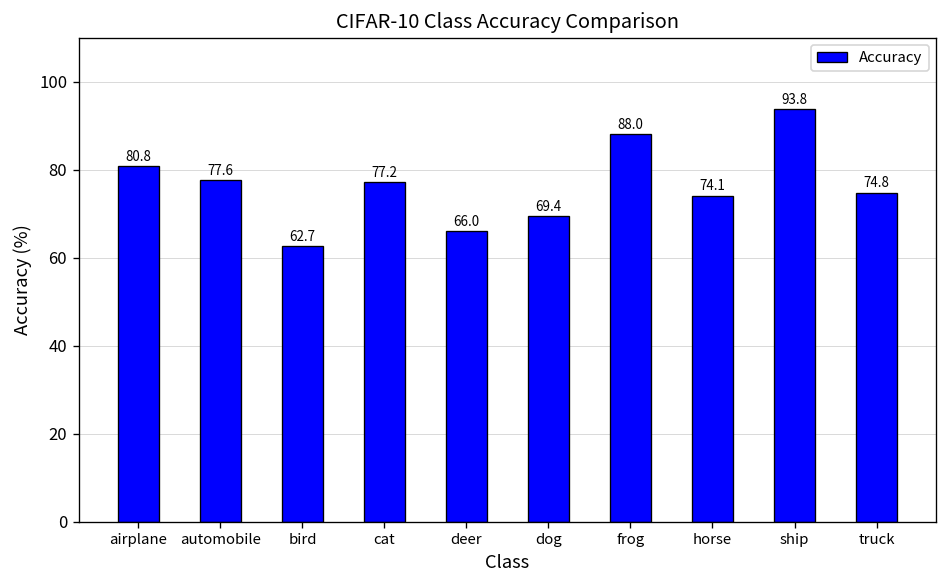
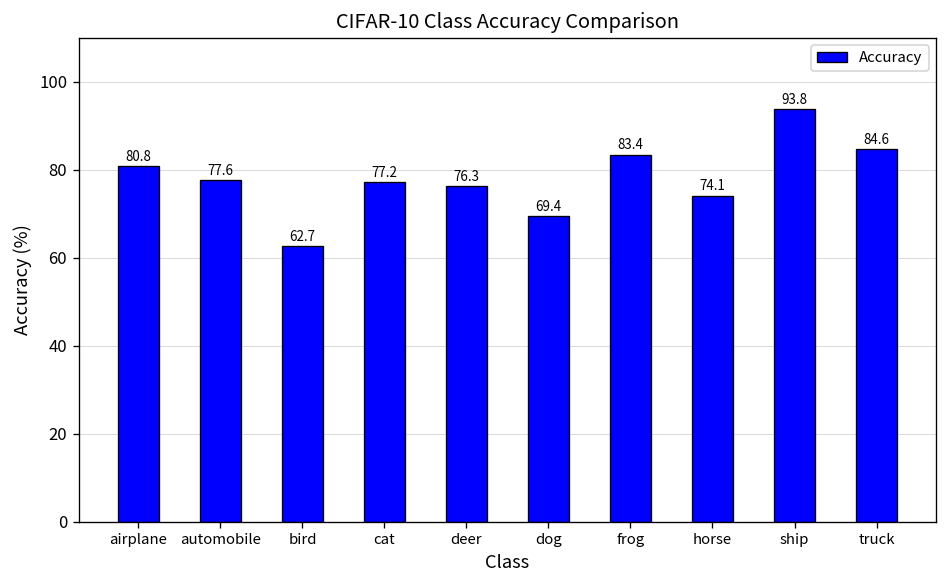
  {
    "airplane": 80.8,
    "automobile": 77.6,
    "bird": 62.7,
    "cat": 77.2,
-   "deer": 66.0,
+   "deer": 76.3,
    "dog": 69.4,
-   "frog": 88.0,
+   "frog": 83.4,
    "horse": 74.1,
    "ship": 93.8,
-   "truck": 74.8
+   "truck": 84.6
  }
